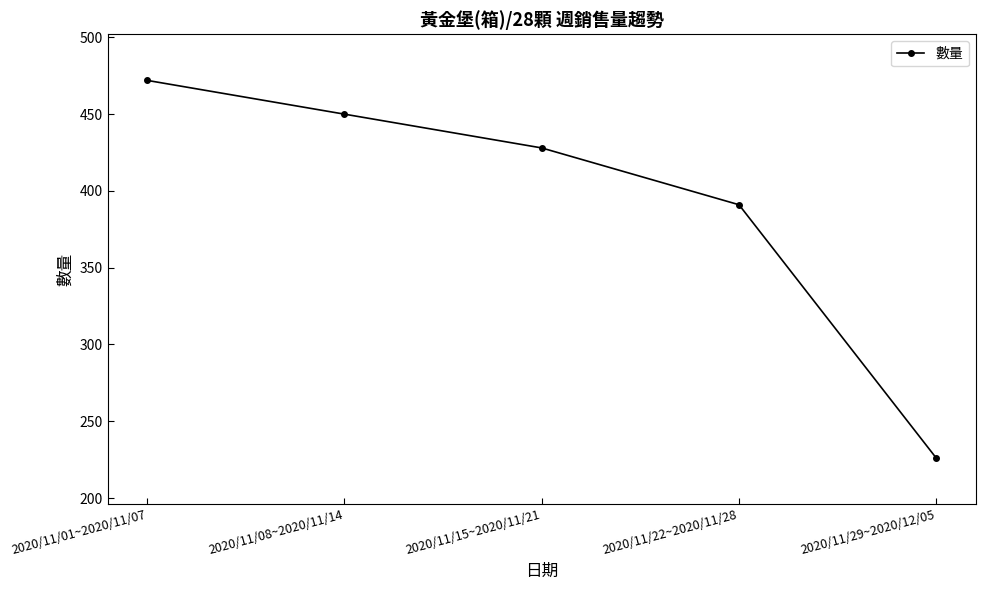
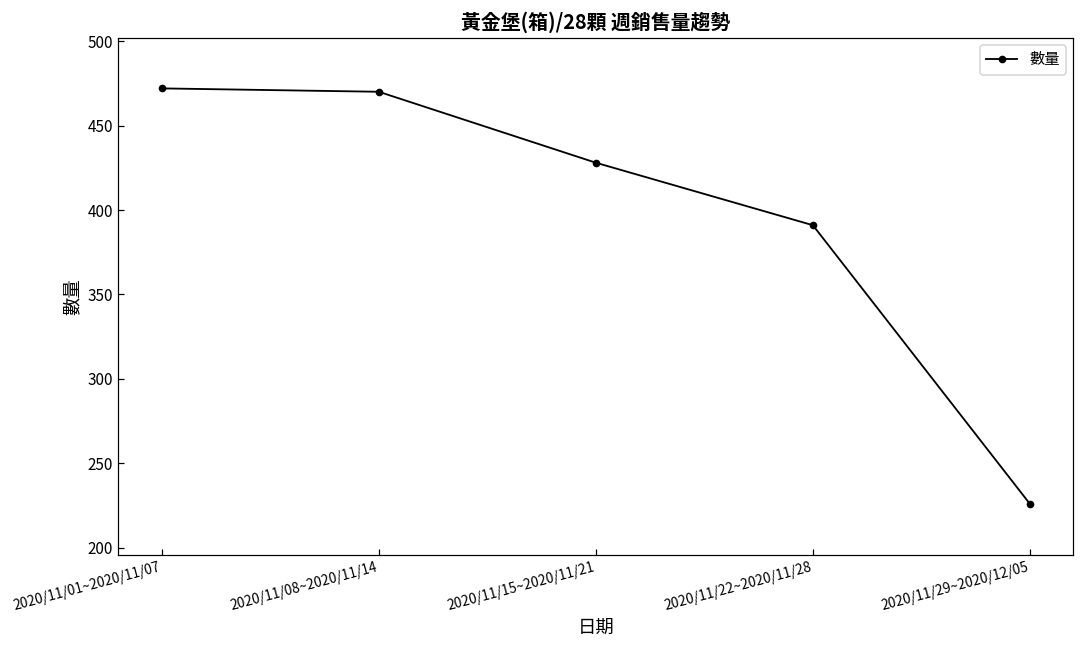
  {
    "2020/11/01~2020/11/07": 472,
-   "2020/11/08~2020/11/14": 450,
+   "2020/11/08~2020/11/14": 470,
    "2020/11/15~2020/11/21": 428,
    "2020/11/22~2020/11/28": 391,
    "2020/11/29~2020/12/05": 226
  }
